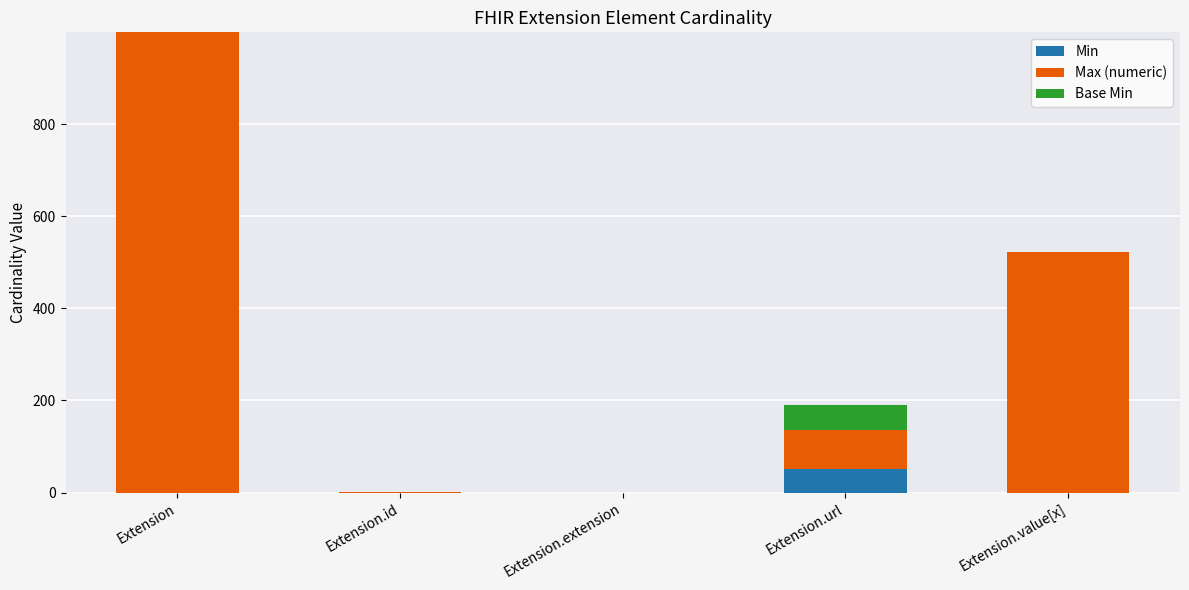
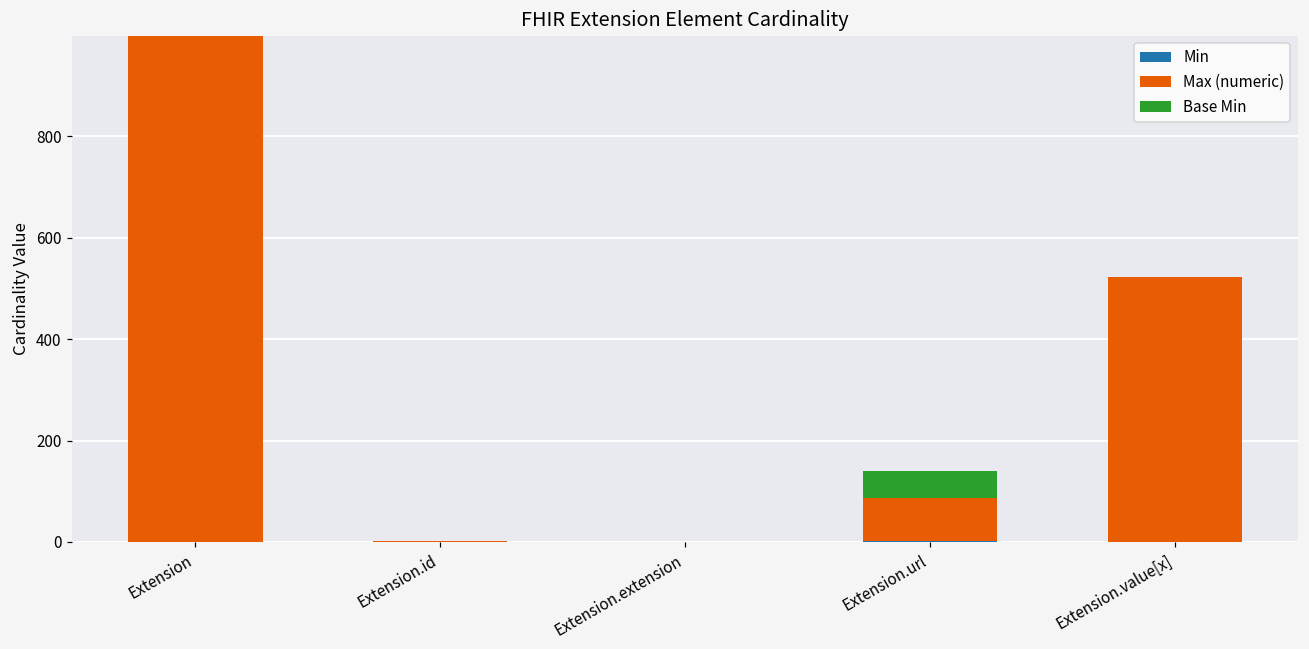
  {
    "Min": {
      "Extension": 0,
      "Extension.id": 0,
      "Extension.extension": 0,
-     "Extension.url": 50,
+     "Extension.url": 0,
      "Extension.value[x]": 0
    },
    "Max (numeric)": {
      "Extension": 1000,
      "Extension.extension": 0,
      "Extension.url": 90,
      "Extension.value[x]": 520
    },
    "Base Min": {
      "Extension": 0,
      "Extension.id": 0,
      "Extension.extension": 0,
      "Extension.url": 50,
      "Extension.value[x]": 0
    }
  }
